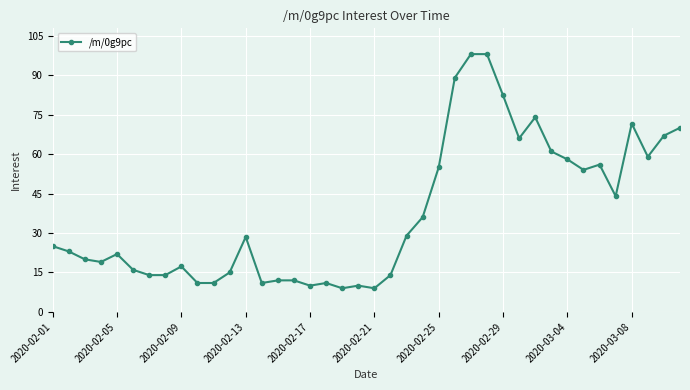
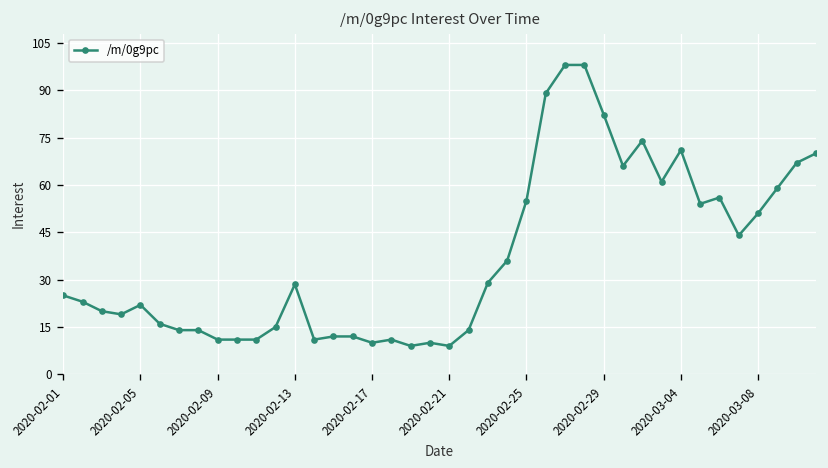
  {
    "2020-02-01": 25,
    "2020-02-05": 22,
-   "2020-02-09": 17,
+   "2020-02-09": 11,
    "2020-02-13": 29,
    "2020-02-17": 10,
    "2020-02-21": 9,
    "2020-02-25": 55,
    "2020-02-29": 82,
-   "2020-03-04": 58,
-   "2020-03-08": 72
+   "2020-03-04": 71,
+   "2020-03-08": 51
  }
